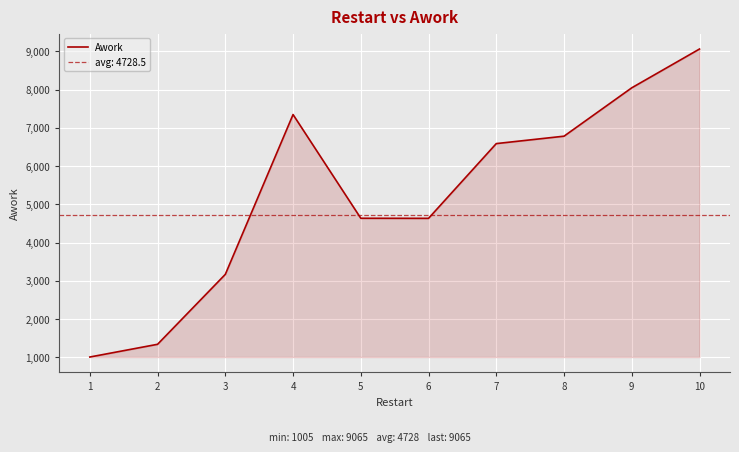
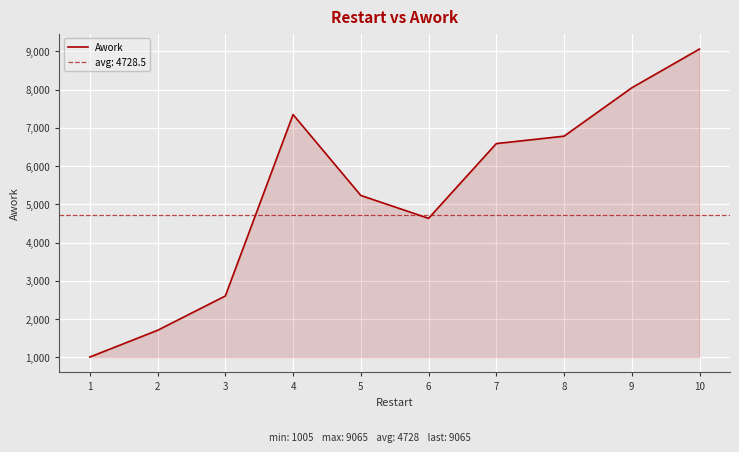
  {
    "1": "1,000",
-   "2": "1,300",
-   "3": "3,200",
+   "2": "1,700",
+   "3": "2,600",
    "4": "7,400",
-   "5": "4,600",
+   "5": "5,200",
    "6": "4,600",
    "7": "6,600",
    "8": "6,800",
    "9": "8,100",
    "10": "9,100"
  }
